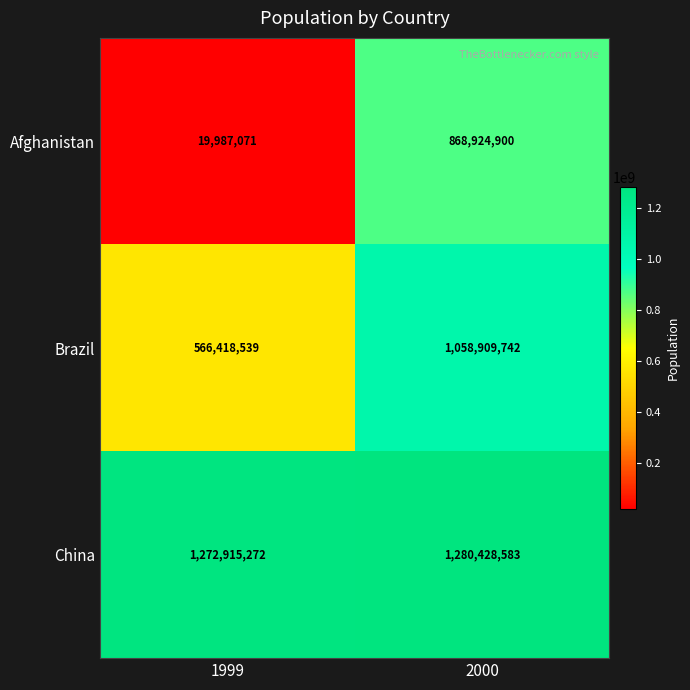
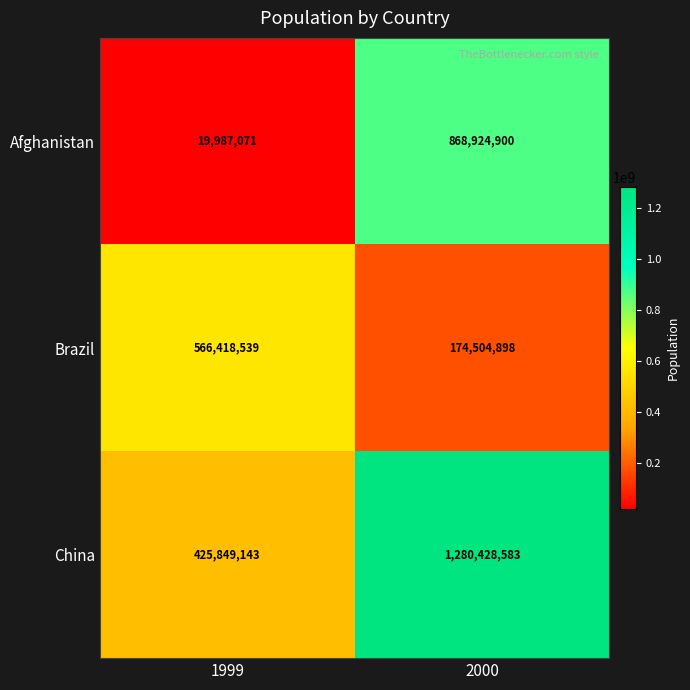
  {
    "Afghanistan": {
      "1999": "19,987,071"
    },
    "Brazil": {
      "1999": "566,418,539",
-     "2000": "1,058,909,742"
+     "2000": "174,504,898"
    },
    "China": {
-     "1999": "1,272,915,272",
+     "1999": "425,849,143",
      "2000": "1,280,428,583"
    }
  }
